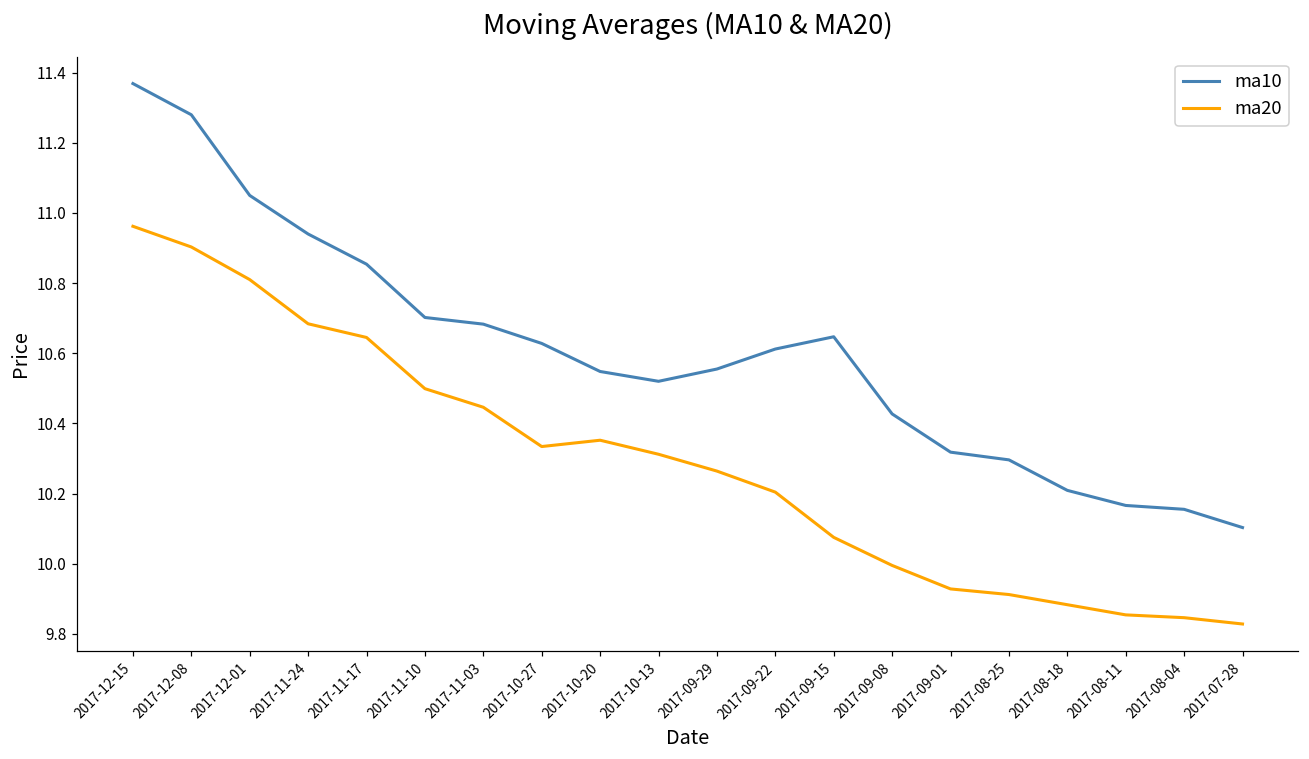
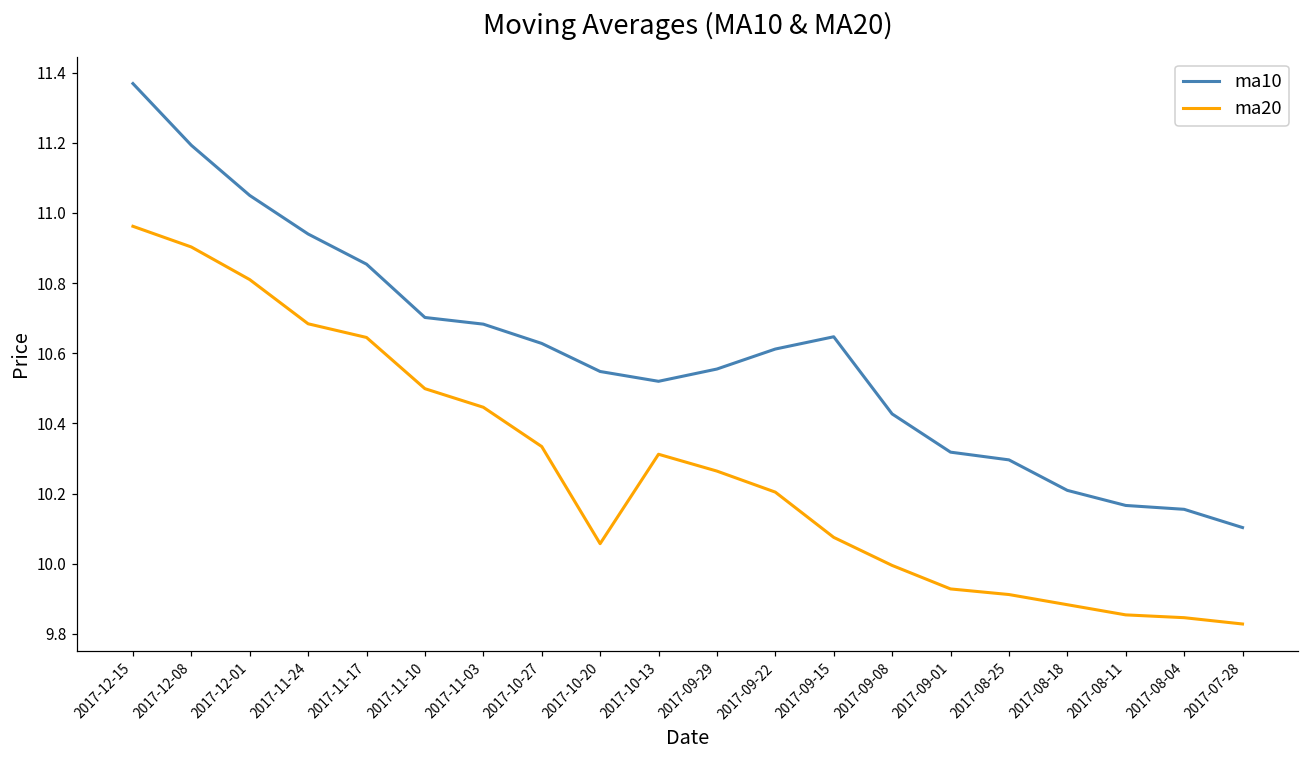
  {
    "ma10": {
      "2017-12-15": 11.37,
-     "2017-12-08": 11.28,
+     "2017-12-08": 11.19,
      "2017-12-01": 11.05,
      "2017-11-24": 10.94,
      "2017-11-17": 10.85,
      "2017-11-10": 10.70,
      "2017-11-03": 10.68,
      "2017-10-27": 10.63,
      "2017-10-20": 10.55,
      "2017-10-13": 10.52,
      "2017-09-29": 10.56,
      "2017-09-22": 10.61,
      "2017-09-15": 10.65,
      "2017-09-08": 10.43,
      "2017-09-01": 10.32,
      "2017-08-25": 10.30,
      "2017-08-18": 10.21,
      "2017-08-11": 10.17,
      "2017-08-04": 10.16,
      "2017-07-28": 10.10
    },
    "ma20": {
      "2017-12-15": 10.96,
      "2017-12-08": 10.90,
      "2017-12-01": 10.81,
      "2017-11-24": 10.68,
      "2017-11-17": 10.65,
      "2017-11-10": 10.50,
      "2017-11-03": 10.45,
      "2017-10-27": 10.33,
-     "2017-10-20": 10.35,
+     "2017-10-20": 10.06,
      "2017-10-13": 10.31,
      "2017-09-29": 10.26,
      "2017-09-22": 10.20,
      "2017-09-15": 10.08,
      "2017-09-08": 10.00,
      "2017-09-01": 9.93,
      "2017-08-25": 9.91,
      "2017-08-18": 9.88,
      "2017-08-11": 9.85,
      "2017-08-04": 9.85,
      "2017-07-28": 9.83
    }
  }
